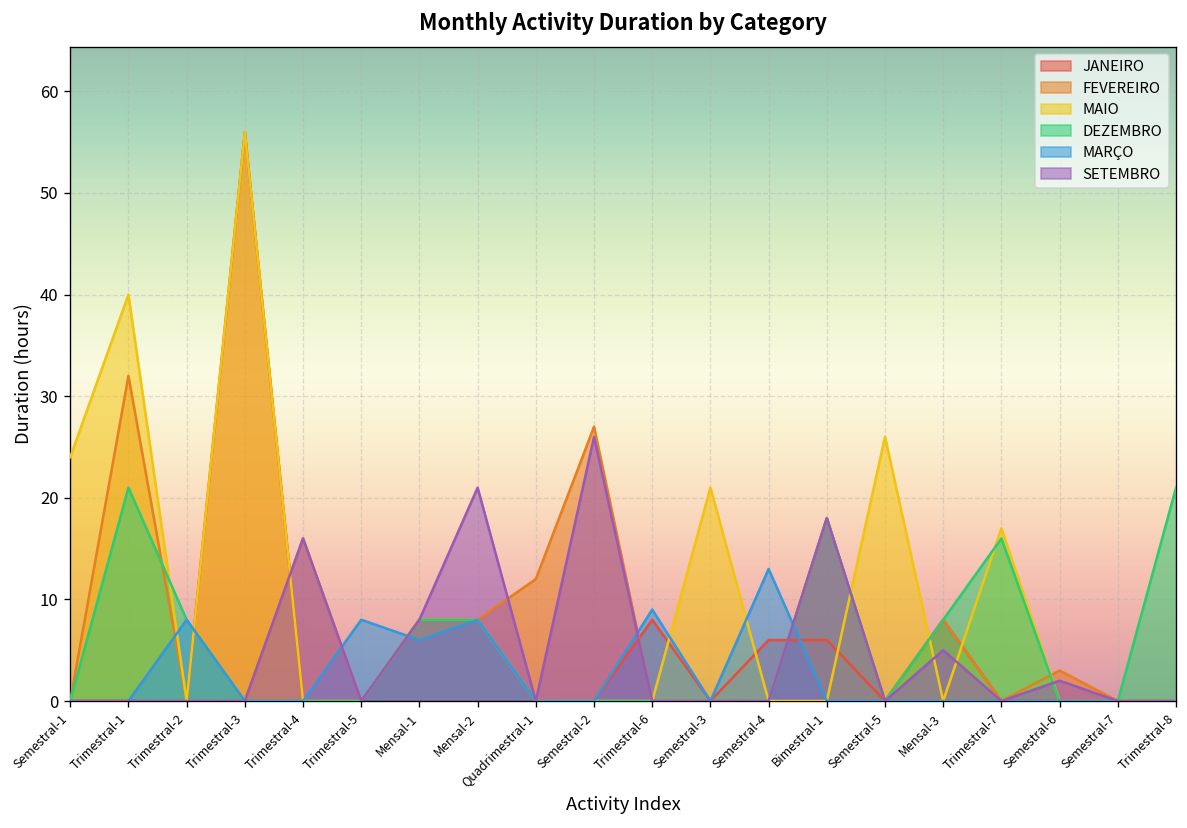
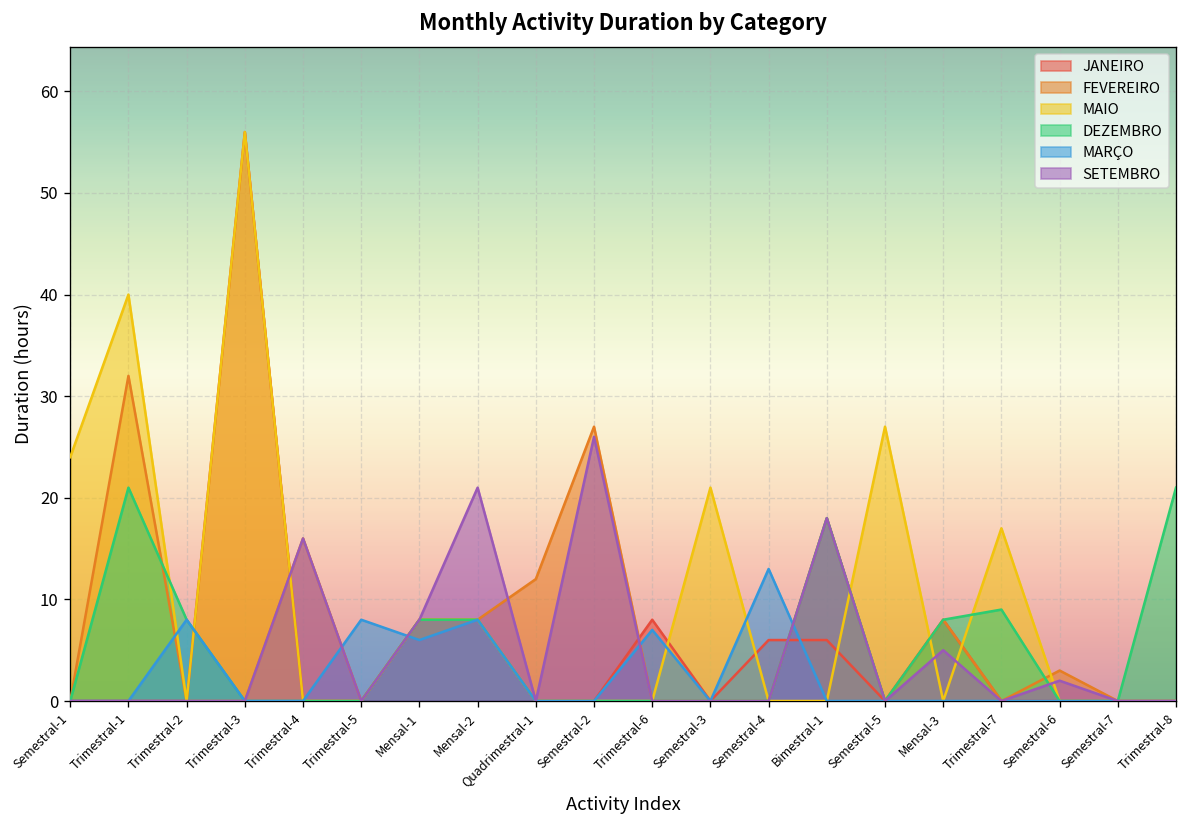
  {
    "MAIO": {
      "Semestral-1": 24,
      "Trimestral-1": 40,
      "Semestral-3": 21,
-     "Semestral-5": 26,
+     "Semestral-5": 27,
      "Trimestral-7": 17
    },
    "DEZEMBRO": {
      "Trimestral-1": 21,
-     "Trimestral-7": 16,
+     "Trimestral-7": 9,
      "Trimestral-8": 21
    },
    "MARÇO": {
      "Trimestral-5": 8,
      "Mensal-1": 6,
-     "Trimestral-6": 9,
+     "Trimestral-6": 7,
      "Semestral-4": 13
    },
    "SETEMBRO": {
      "Mensal-2": 21,
      "Semestral-2": 26,
      "Mensal-3": 5,
      "Semestral-6": 2
    }
  }
